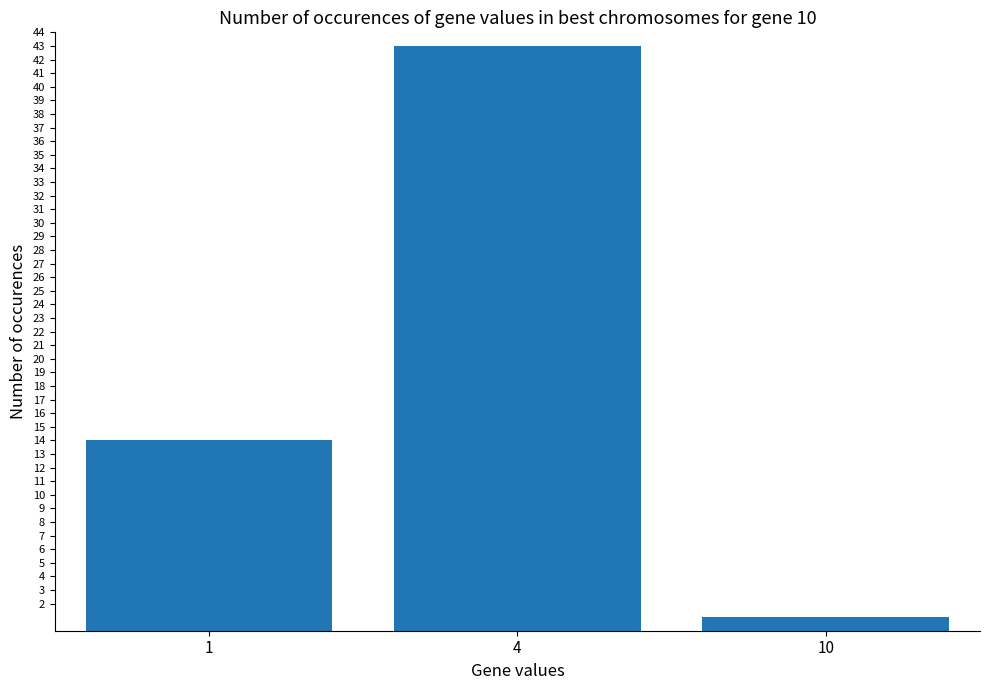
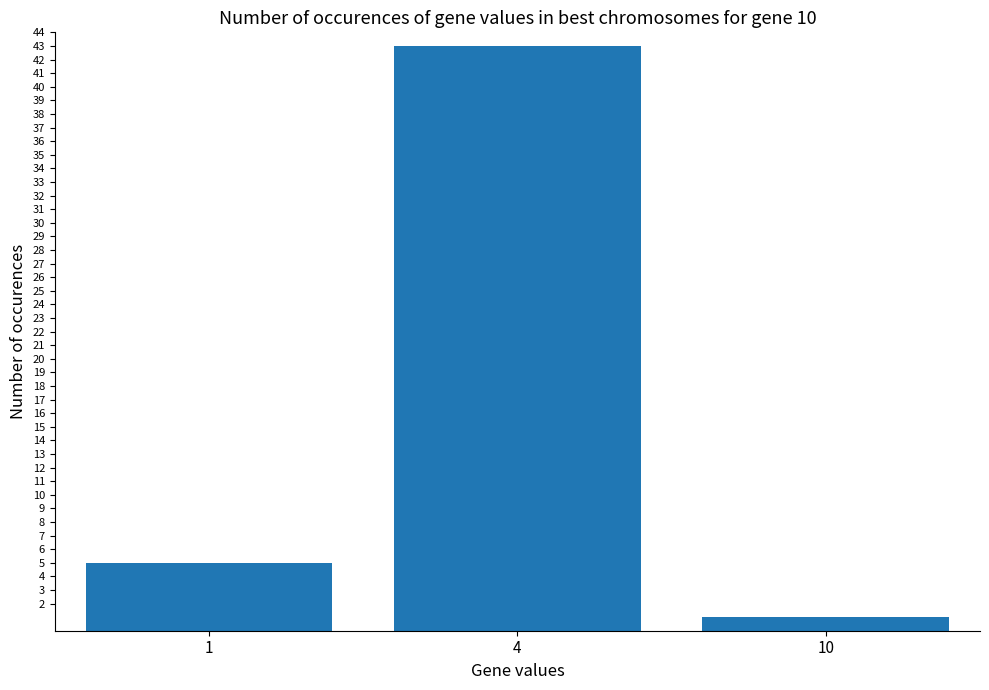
  {
-   "1": 14,
+   "1": 5,
    "4": 43,
    "10": 1
  }
